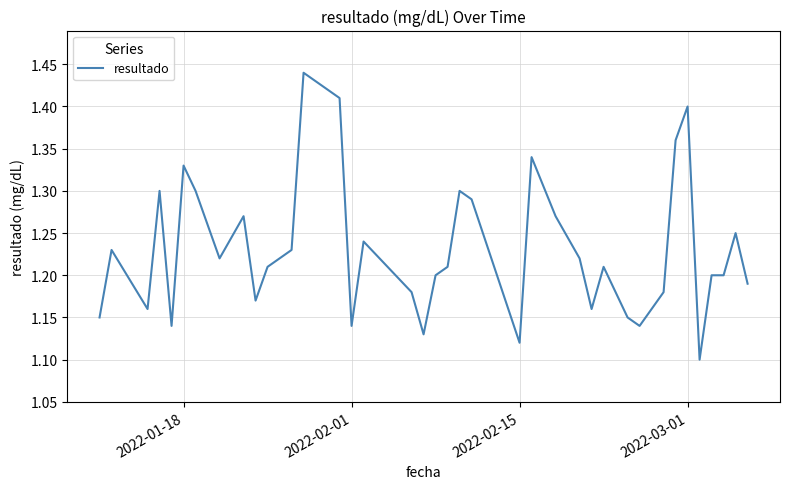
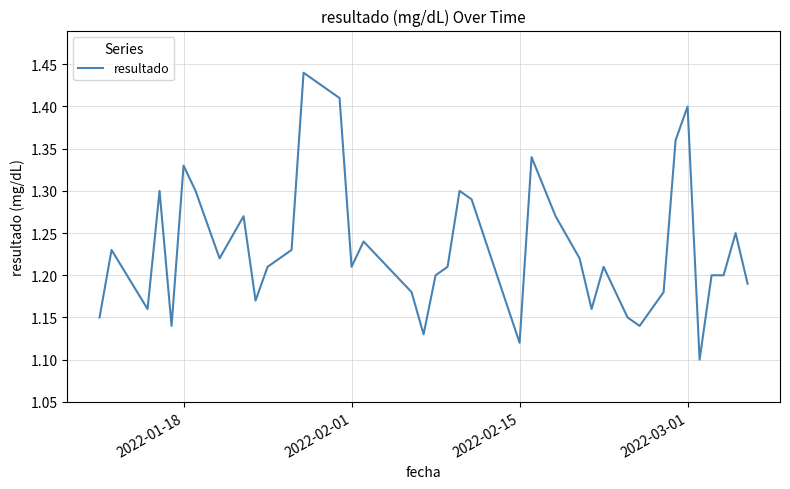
  {
    "2022-01-18": 1.33,
-   "2022-02-01": 1.14,
+   "2022-02-01": 1.21,
    "2022-02-15": 1.12,
    "2022-03-01": 1.40
  }
